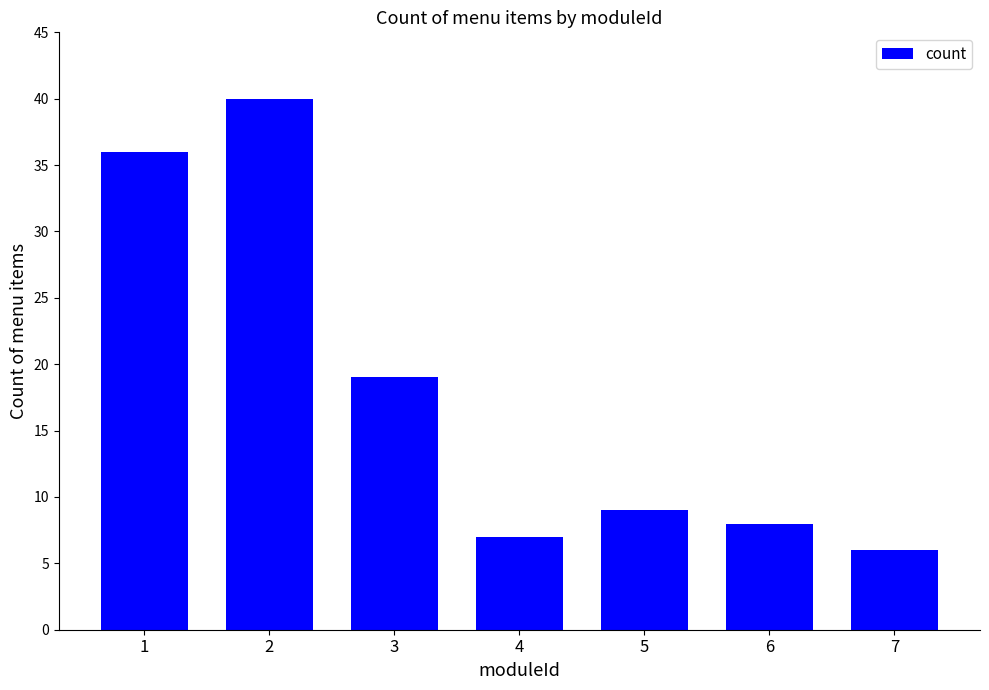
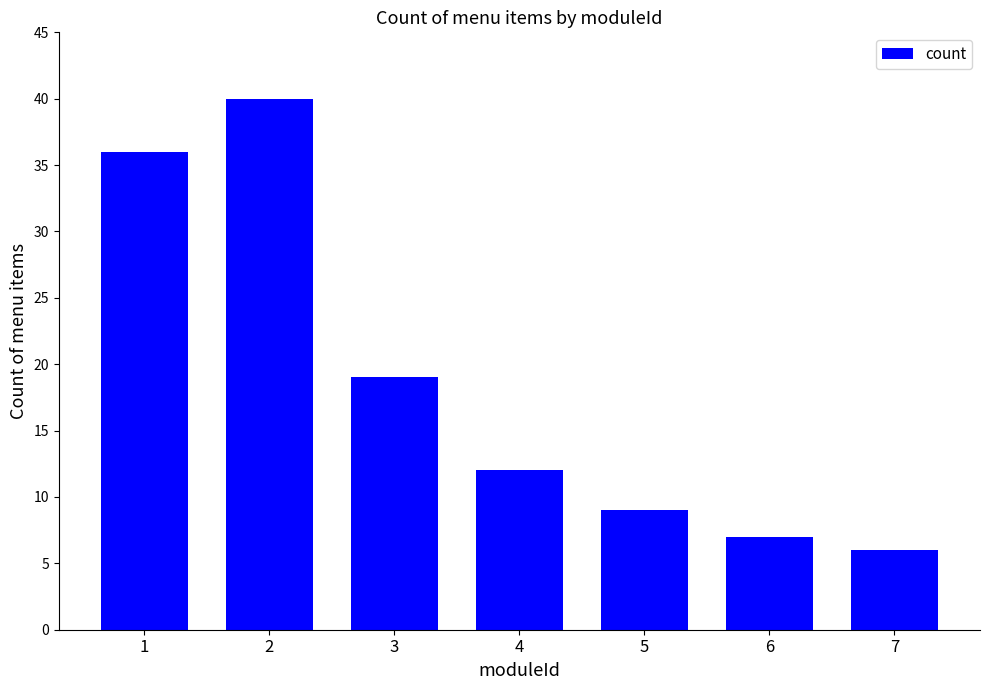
  {
    "1": 36,
    "2": 40,
    "3": 19,
-   "4": 7,
+   "4": 12,
    "5": 9,
-   "6": 8,
+   "6": 7,
    "7": 6
  }
